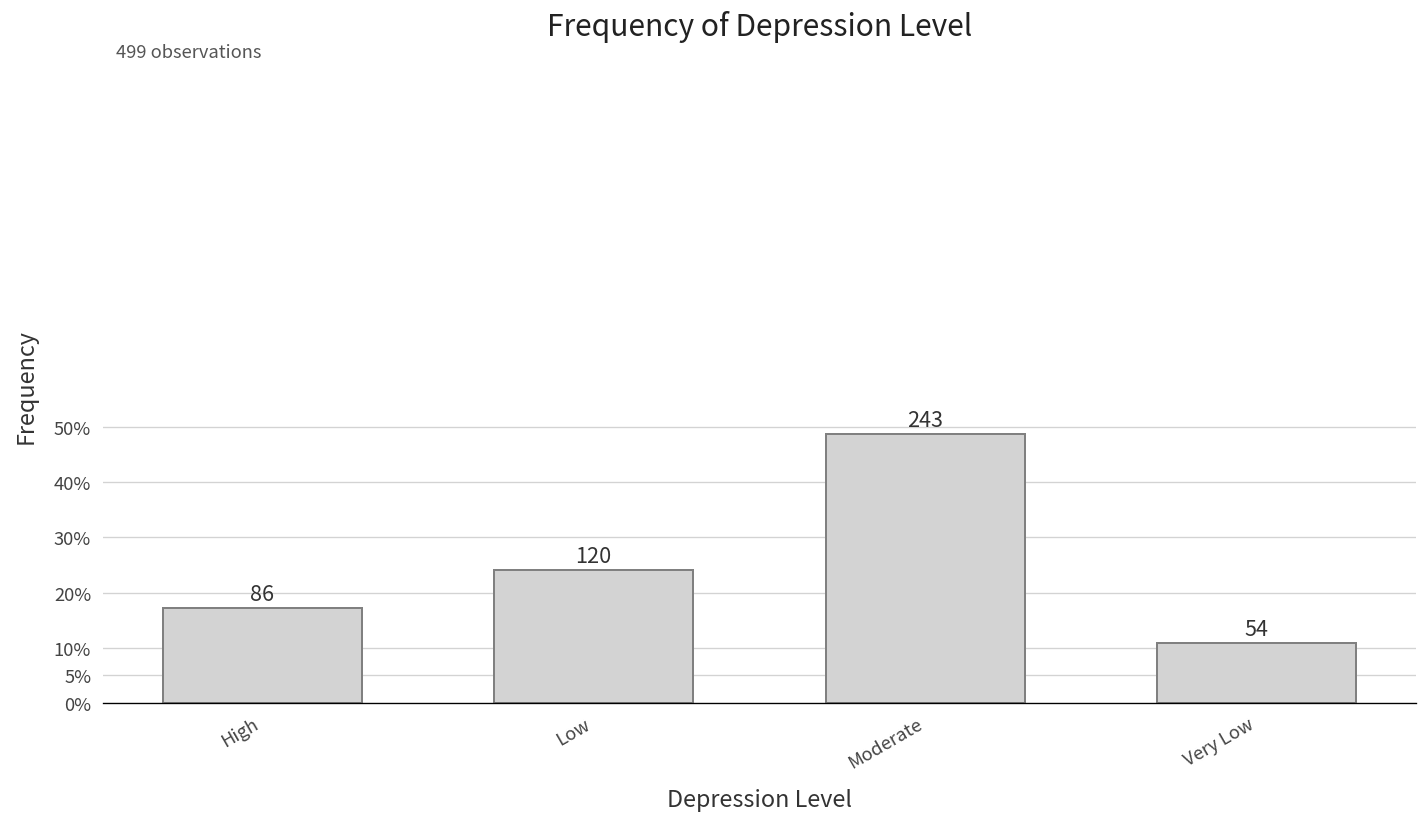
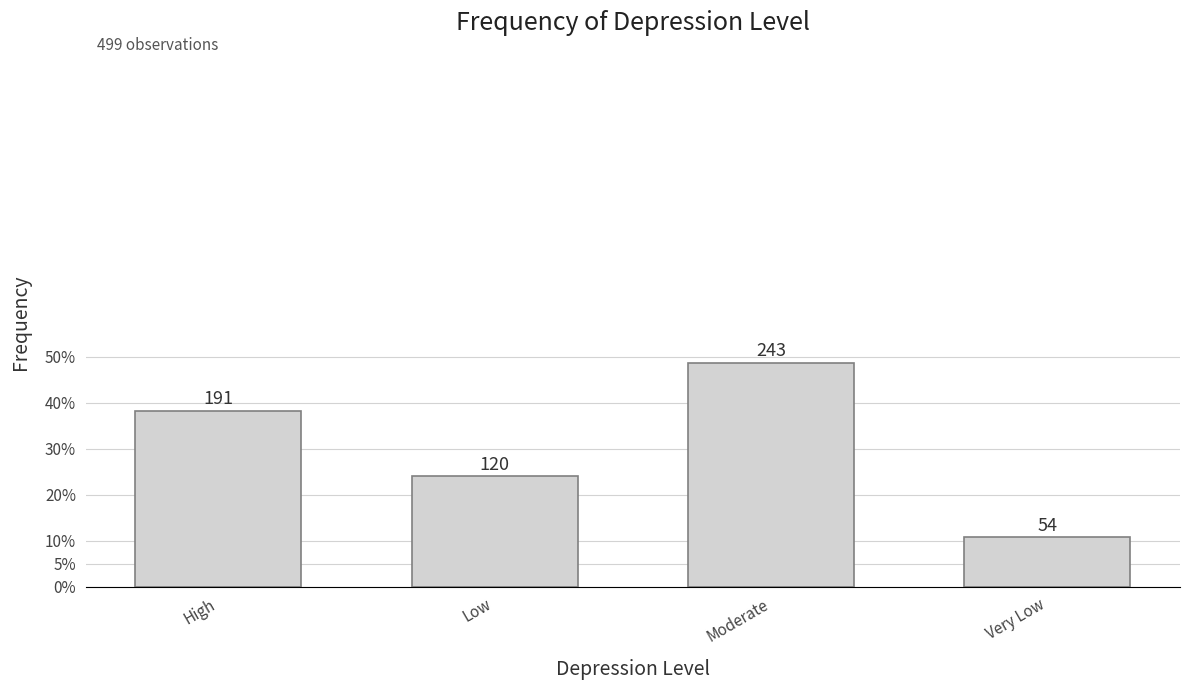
  {
-   "High": 86,
+   "High": 191,
    "Low": 120,
    "Moderate": 243,
    "Very Low": 54
  }
